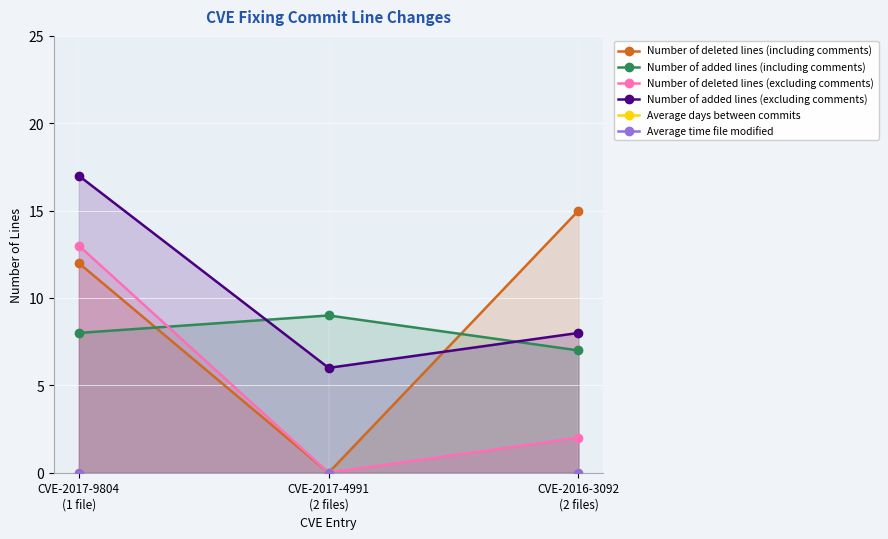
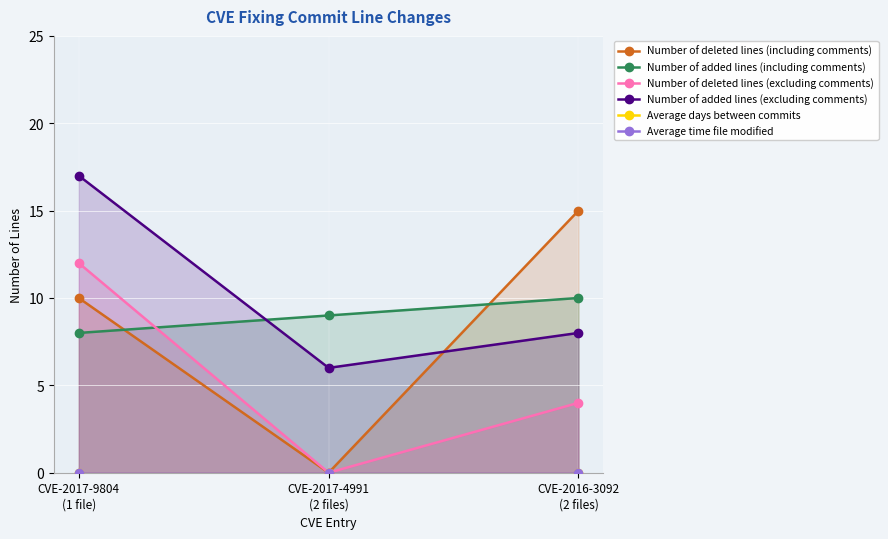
  {
    "Number of deleted lines (including comments)": {
-     "CVE-2017-9804 (1 file)": 12,
+     "CVE-2017-9804 (1 file)": 10,
      "CVE-2016-3092 (2 files)": 15
    },
    "Number of added lines (including comments)": {
      "CVE-2017-9804 (1 file)": 8,
      "CVE-2017-4991 (2 files)": 9,
-     "CVE-2016-3092 (2 files)": 7
+     "CVE-2016-3092 (2 files)": 10
    },
    "Number of deleted lines (excluding comments)": {
-     "CVE-2017-9804 (1 file)": 13,
-     "CVE-2016-3092 (2 files)": 2
+     "CVE-2017-9804 (1 file)": 12,
+     "CVE-2016-3092 (2 files)": 4
    },
    "Number of added lines (excluding comments)": {
      "CVE-2017-9804 (1 file)": 17,
      "CVE-2017-4991 (2 files)": 6,
      "CVE-2016-3092 (2 files)": 8
    },
    "Average time file modified": {
      "CVE-2017-9804 (1 file)": 0,
      "CVE-2016-3092 (2 files)": 0
    }
  }
